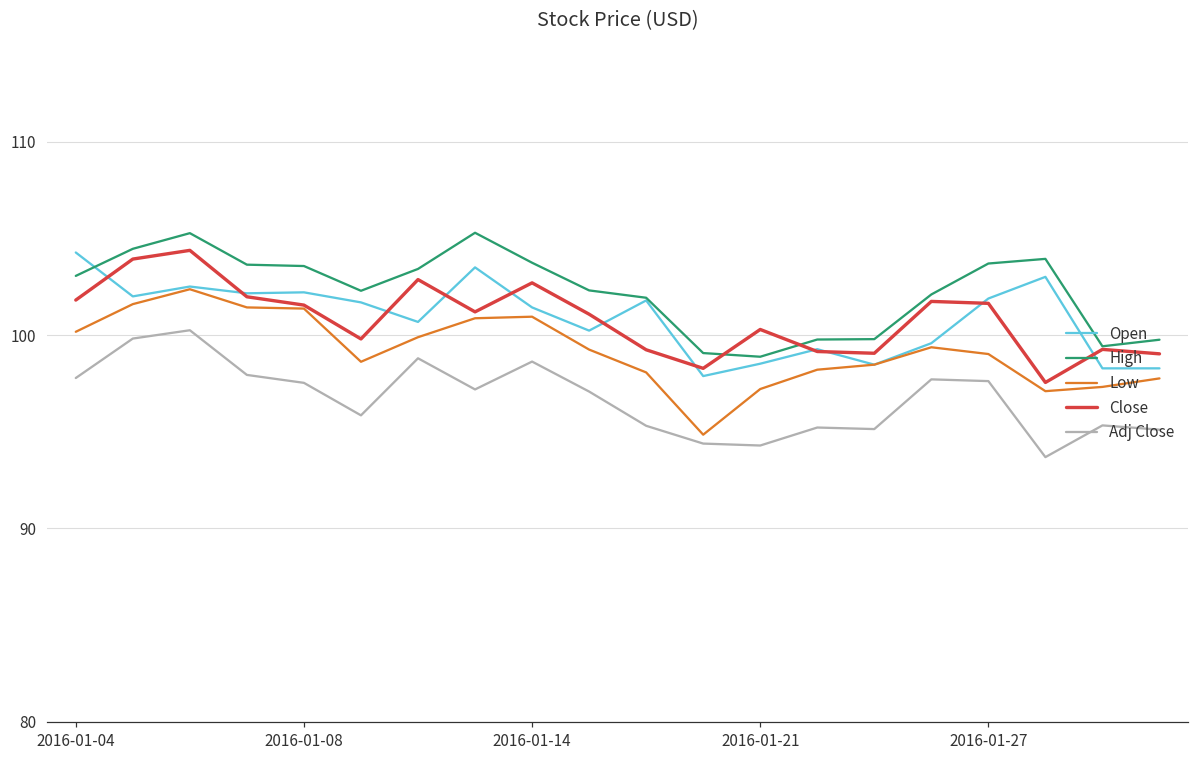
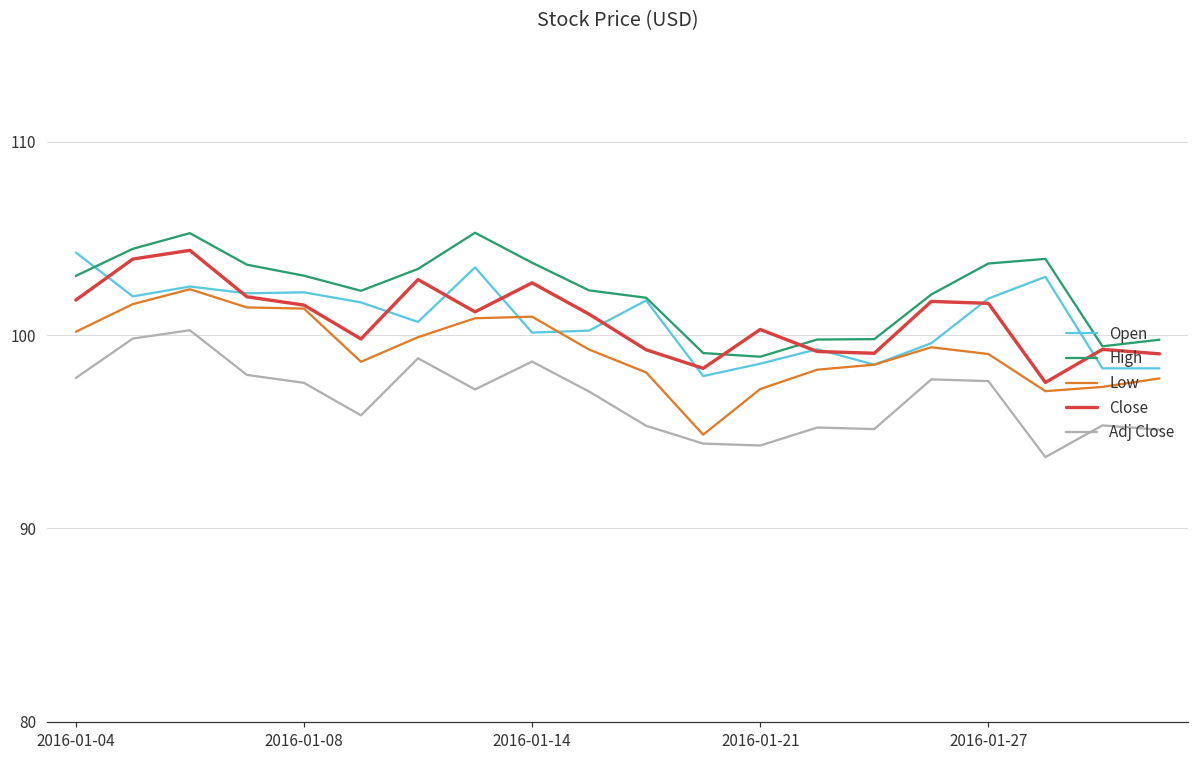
  {
    "Open": {
      "2016-01-04": 104.3,
      "2016-01-08": 102.2,
-     "2016-01-14": 101.4,
+     "2016-01-14": 100.1,
      "2016-01-21": 98.5,
      "2016-01-27": 101.9
    },
    "High": {
      "2016-01-04": 103.1,
-     "2016-01-08": 103.6,
+     "2016-01-08": 103.1,
      "2016-01-14": 103.7,
      "2016-01-21": 98.9,
      "2016-01-27": 103.7
    },
    "Low": {
      "2016-01-04": 100.2,
      "2016-01-08": 101.4,
      "2016-01-14": 101.0,
      "2016-01-21": 97.2,
      "2016-01-27": 99.0
    },
    "Close": {
      "2016-01-04": 101.8,
      "2016-01-08": 101.6,
      "2016-01-14": 102.7,
      "2016-01-21": 100.3,
      "2016-01-27": 101.6
    },
    "Adj Close": {
      "2016-01-04": 97.8,
      "2016-01-08": 97.5,
      "2016-01-14": 98.6,
      "2016-01-21": 94.3,
      "2016-01-27": 97.6
    }
  }
